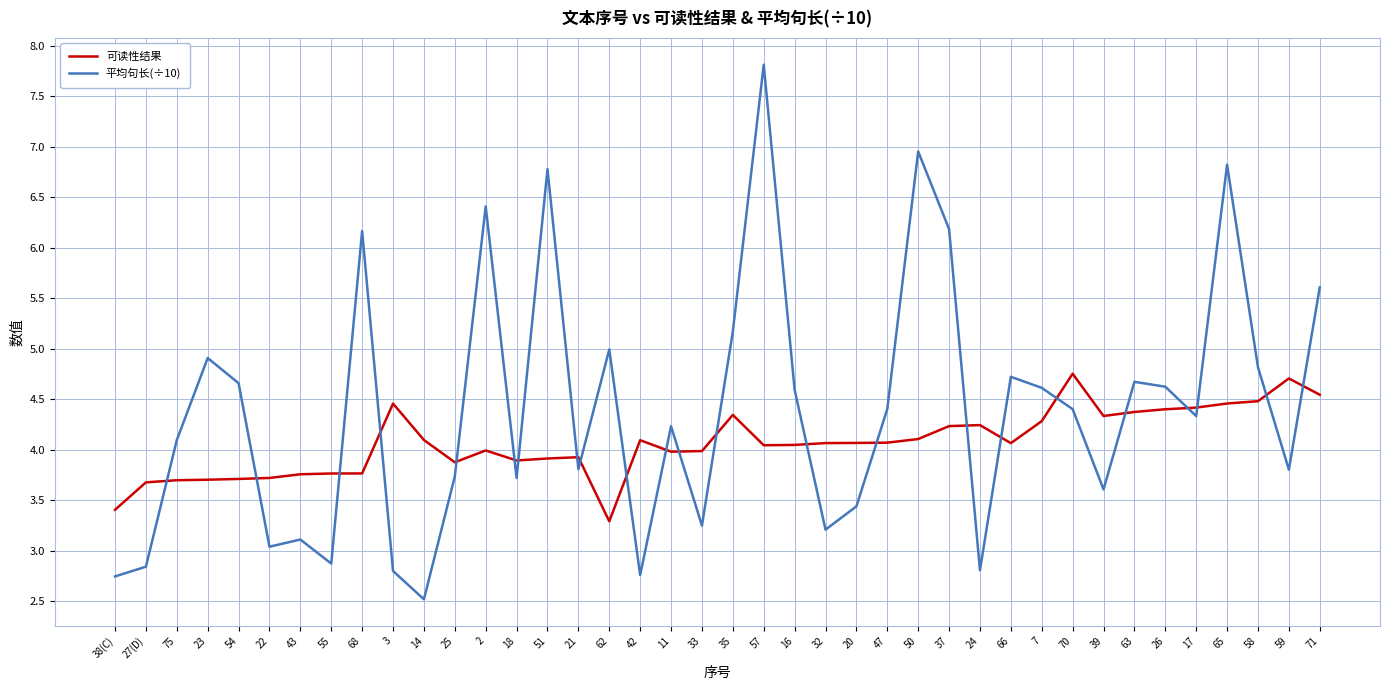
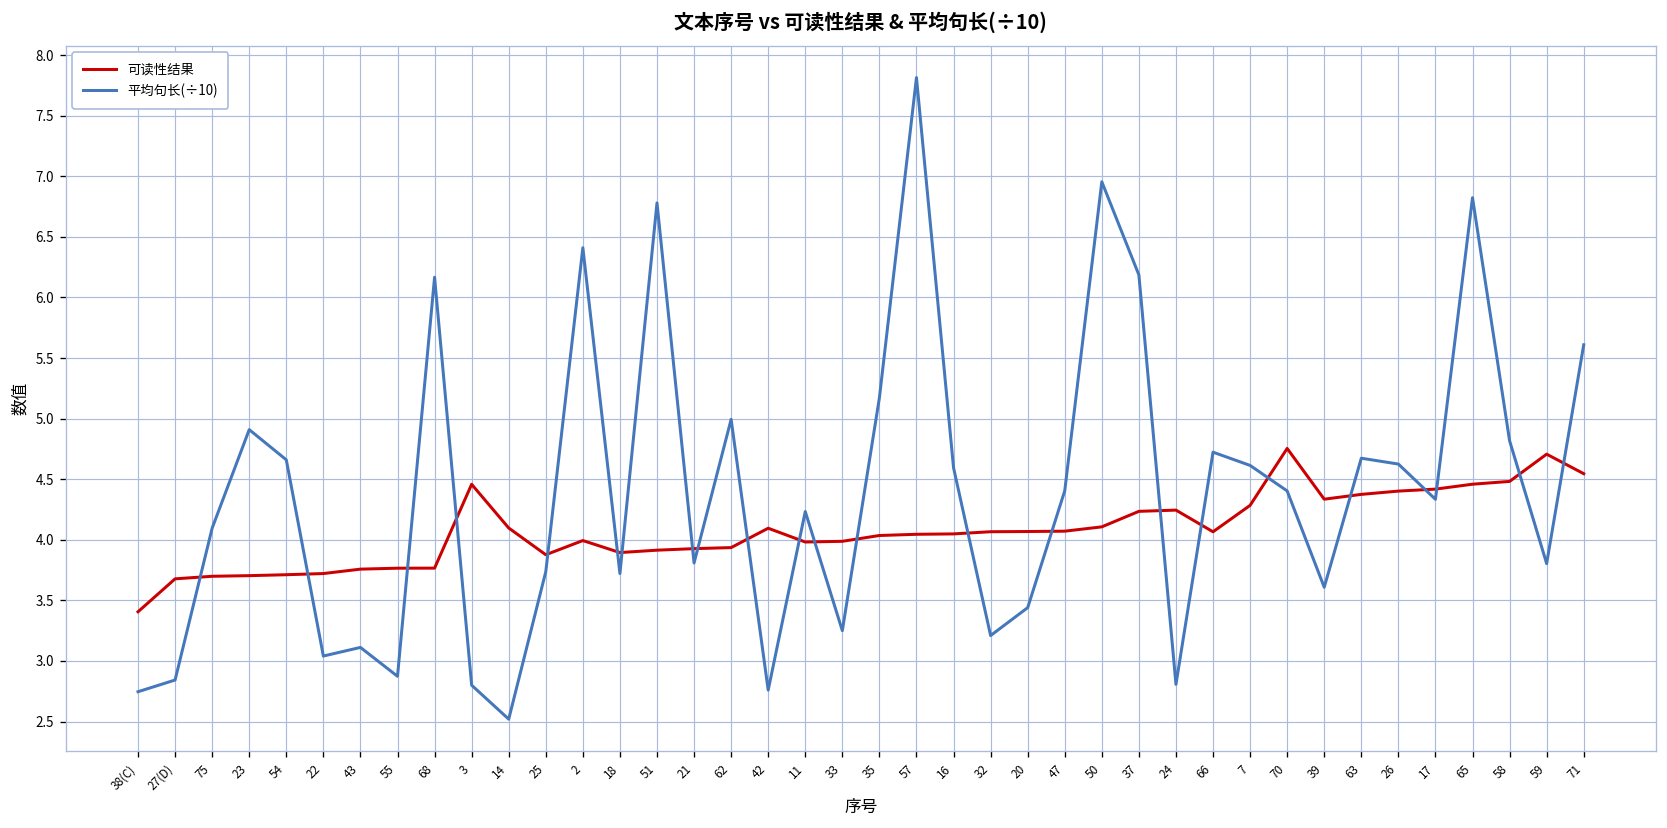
  {
    "可读性结果": {
      "38(C)": 3.41,
      "27(D)": 3.68,
      "75": 3.70,
      "23": 3.70,
      "54": 3.71,
      "22": 3.72,
      "43": 3.76,
      "55": 3.77,
      "68": 3.77,
      "3": 4.46,
      "14": 4.10,
      "25": 3.88,
      "2": 3.99,
      "18": 3.89,
      "51": 3.91,
      "21": 3.93,
-     "62": 3.29,
+     "62": 3.94,
      "42": 4.10,
      "11": 3.98,
      "33": 3.99,
-     "35": 4.35,
+     "35": 4.04,
      "57": 4.05,
      "16": 4.05,
      "32": 4.07,
      "20": 4.07,
      "47": 4.07,
      "50": 4.11,
      "37": 4.23,
      "24": 4.24,
      "66": 4.07,
      "7": 4.28,
      "70": 4.75,
      "39": 4.34,
      "63": 4.37,
      "26": 4.40,
      "17": 4.42,
      "65": 4.46,
      "58": 4.48,
      "59": 4.71,
      "71": 4.55
    },
    "平均句长(÷10)": {
      "38(C)": 2.75,
      "27(D)": 2.84,
      "75": 4.10,
      "23": 4.91,
      "54": 4.66,
      "22": 3.04,
      "43": 3.11,
      "55": 2.87,
      "68": 6.17,
      "3": 2.80,
      "14": 2.52,
      "25": 3.74,
      "2": 6.41,
      "18": 3.72,
      "51": 6.78,
      "21": 3.81,
      "62": 4.99,
      "42": 2.76,
      "11": 4.23,
      "33": 3.25,
      "35": 5.17,
      "57": 7.81,
      "16": 4.59,
      "32": 3.21,
      "20": 3.44,
      "47": 4.40,
      "50": 6.95,
      "37": 6.19,
      "24": 2.81,
      "66": 4.72,
      "7": 4.61,
      "70": 4.40,
      "39": 3.61,
      "63": 4.67,
      "26": 4.63,
      "17": 4.33,
      "65": 6.82,
      "58": 4.82,
      "59": 3.80,
      "71": 5.61
    }
  }
